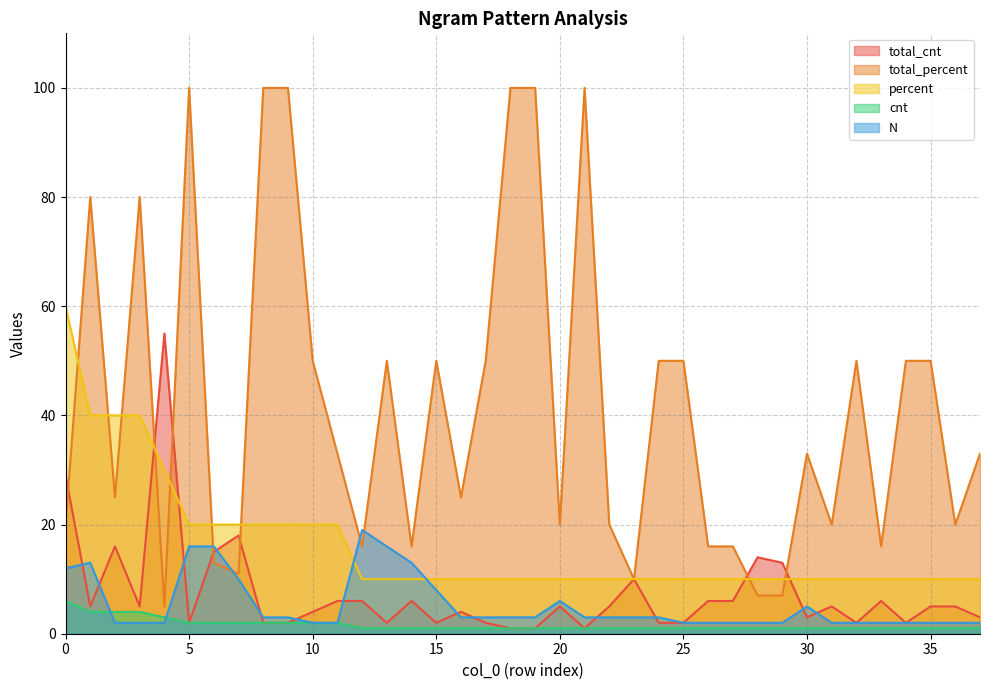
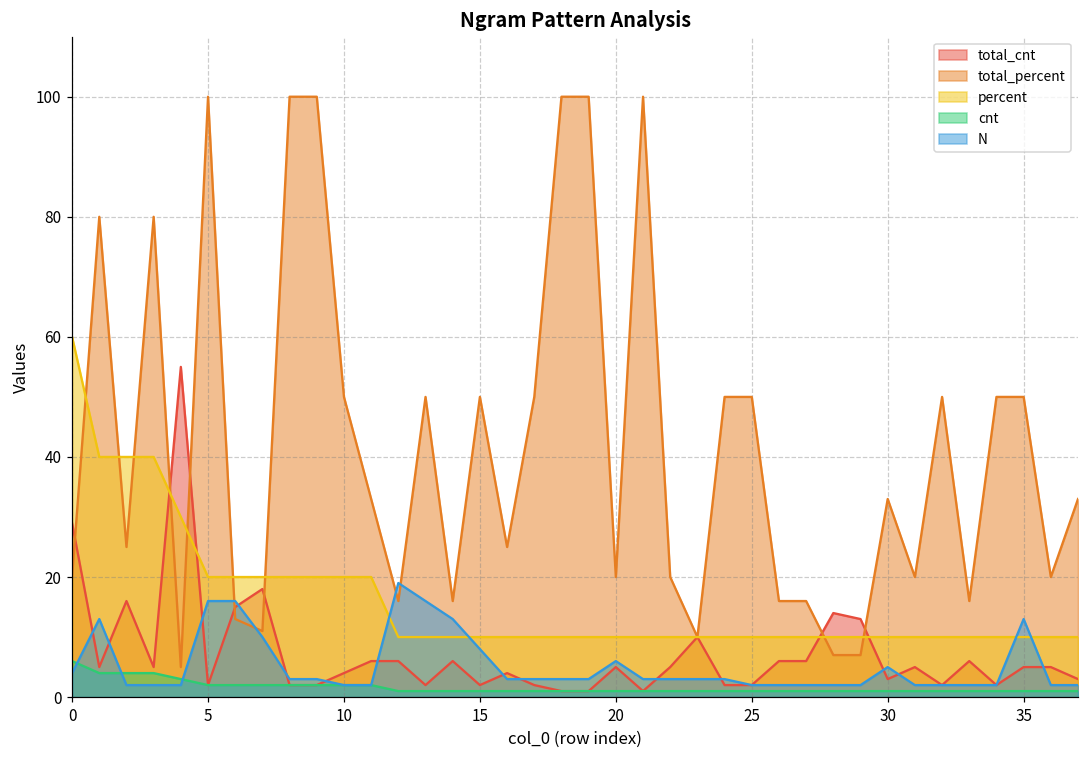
  {
    "cnt": {
      "0": 6,
      "15": 1,
      "20": 1,
      "25": 1,
      "30": 1,
      "35": 1
    },
    "N": {
-     "0": 12,
+     "0": 4,
      "5": 16,
      "15": 8,
      "20": 6,
      "30": 5,
-     "35": 2
+     "35": 13
    }
  }
